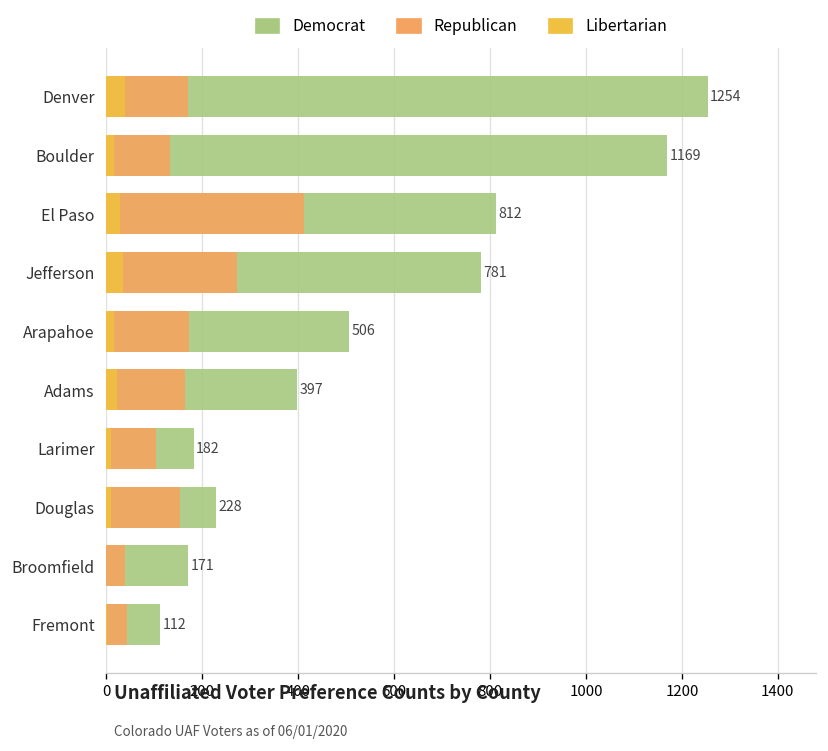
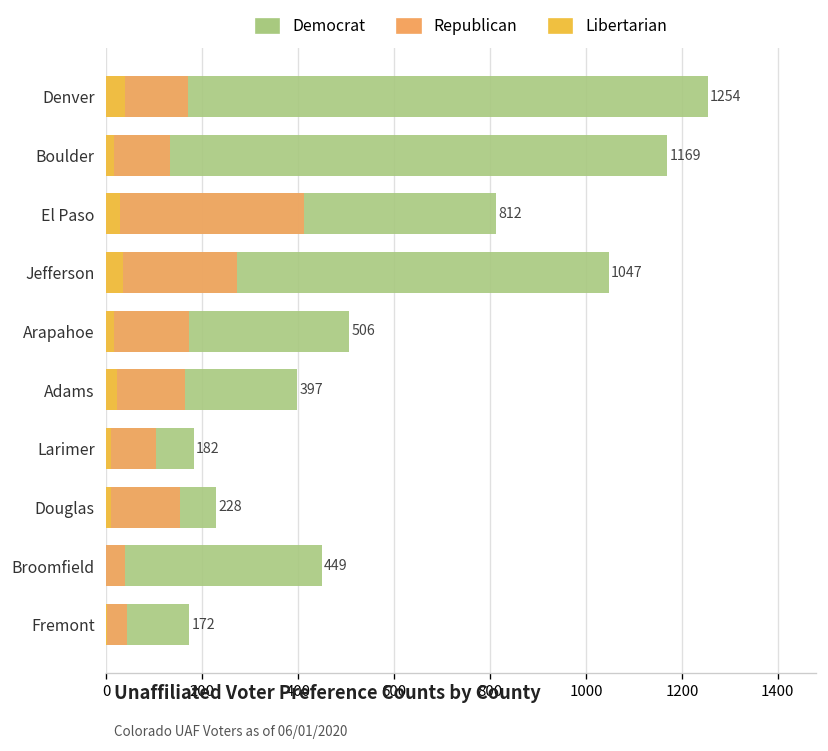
  {
    "Democrat": {
      "Denver": 1254,
      "Boulder": 1169,
      "El Paso": 812,
-     "Jefferson": 781,
+     "Jefferson": 1047,
      "Arapahoe": 506,
      "Adams": 397,
      "Larimer": 182,
      "Douglas": 228,
-     "Broomfield": 171,
-     "Fremont": 112
+     "Broomfield": 449,
+     "Fremont": 172
    }
  }
